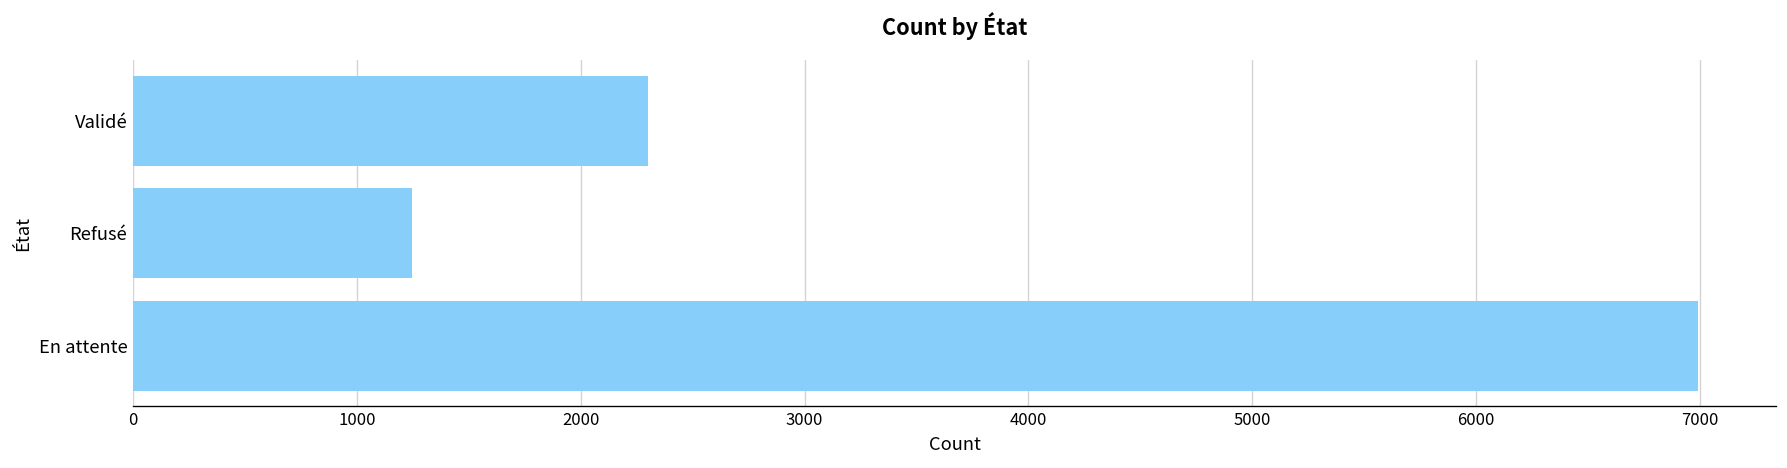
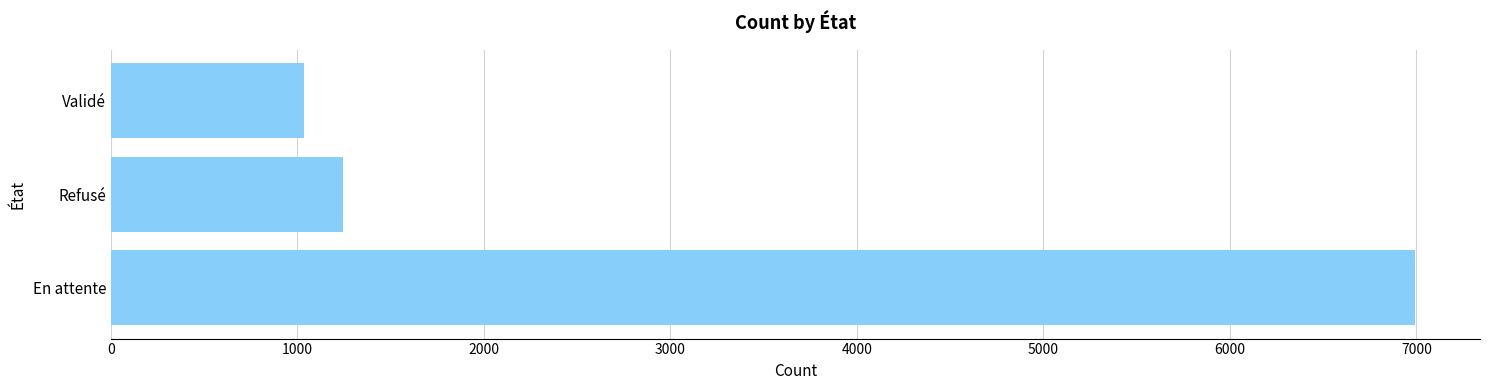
  {
-   "Validé": 2300,
+   "Validé": 1040,
    "Refusé": 1250,
    "En attente": 6990
  }
